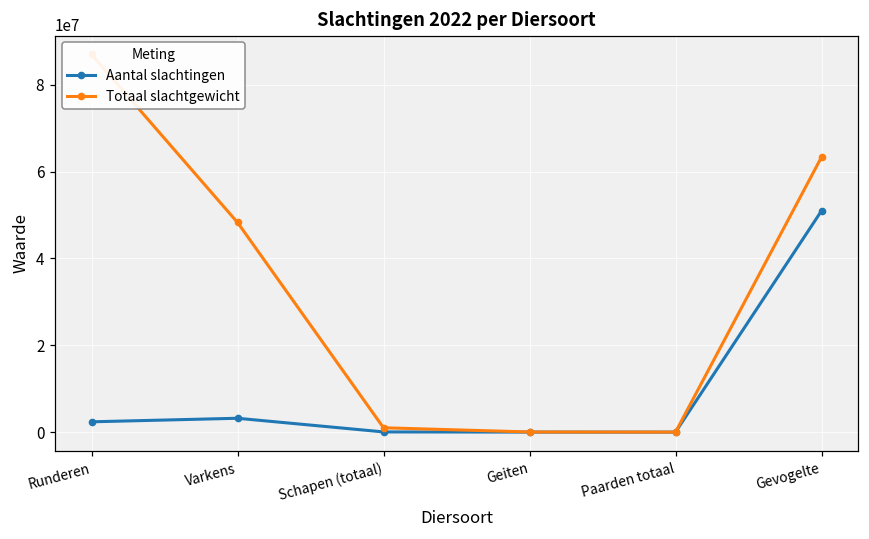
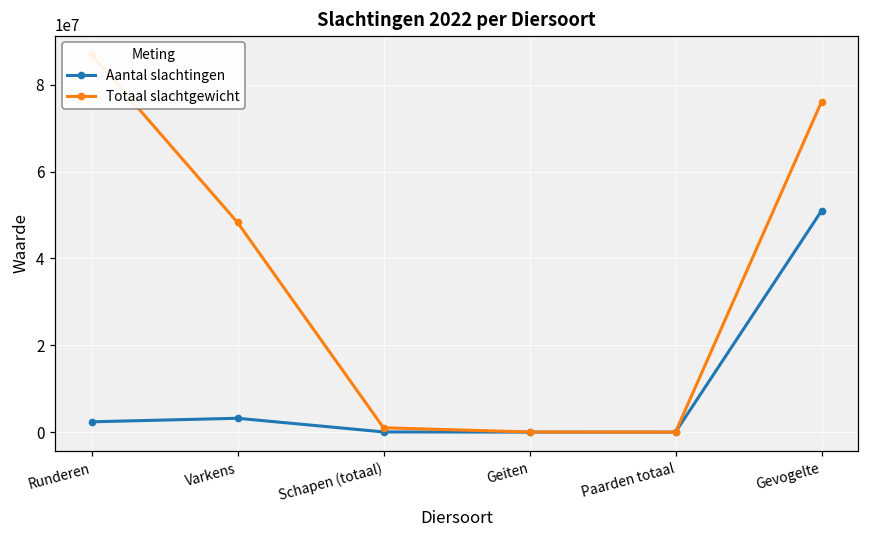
  {
    "Aantal slachtingen": {
      "Runderen": 2000000,
      "Varkens": 3000000,
      "Schapen (totaal)": 0,
      "Gevogelte": 51000000
    },
    "Totaal slachtgewicht": {
      "Varkens": 48000000,
      "Schapen (totaal)": 1000000,
-     "Gevogelte": 63000000
+     "Gevogelte": 76000000
    }
  }
